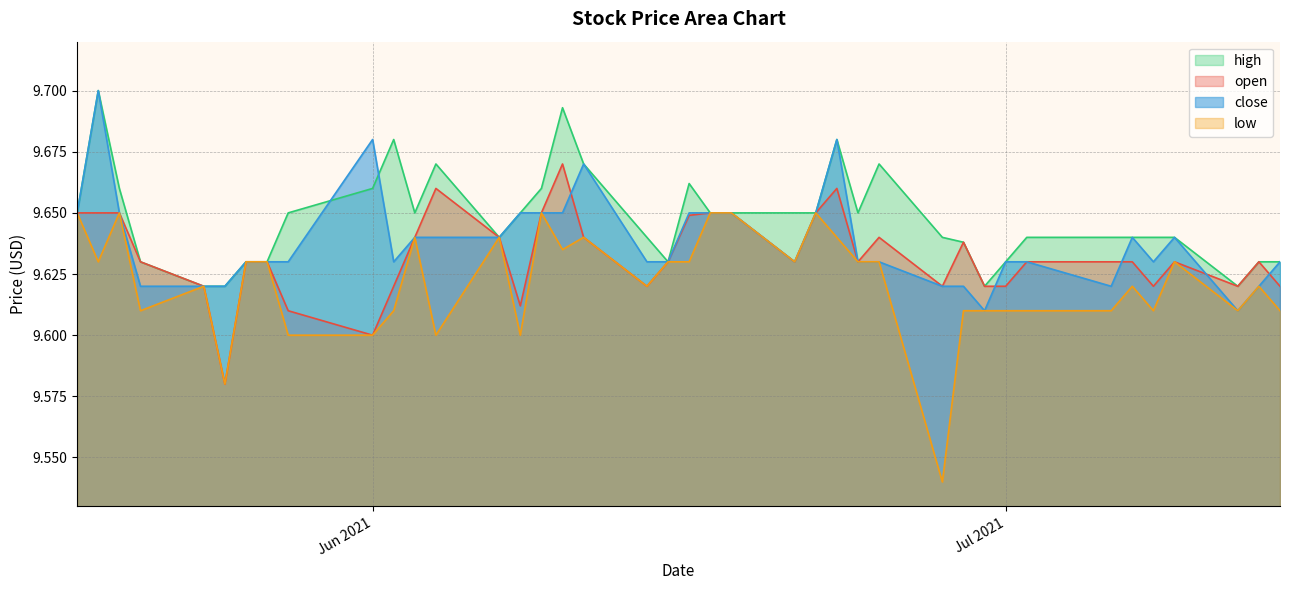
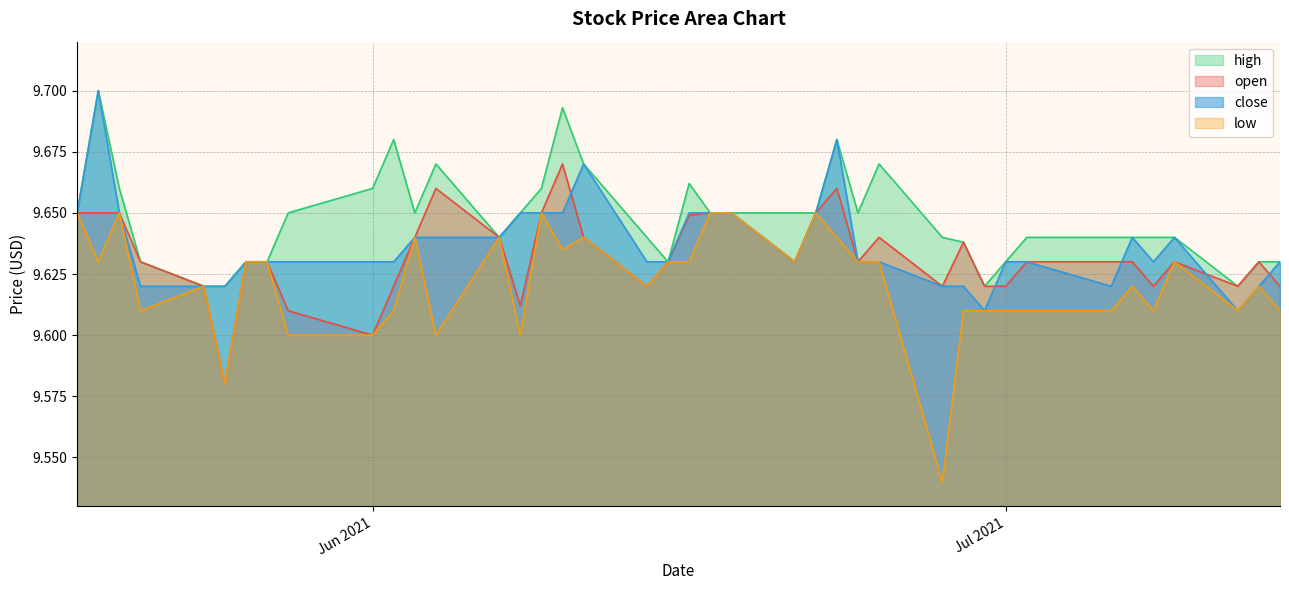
  {
    "high": {
      "Jun 2021": 9.66
    },
    "close": {
-     "Jun 2021": 9.68
+     "Jun 2021": 9.63
    }
  }
